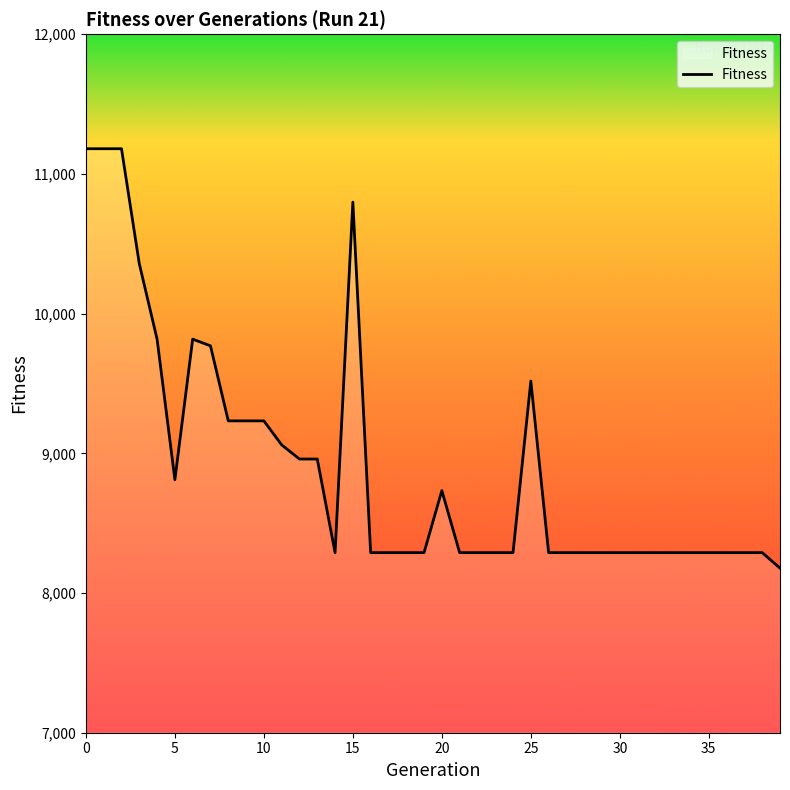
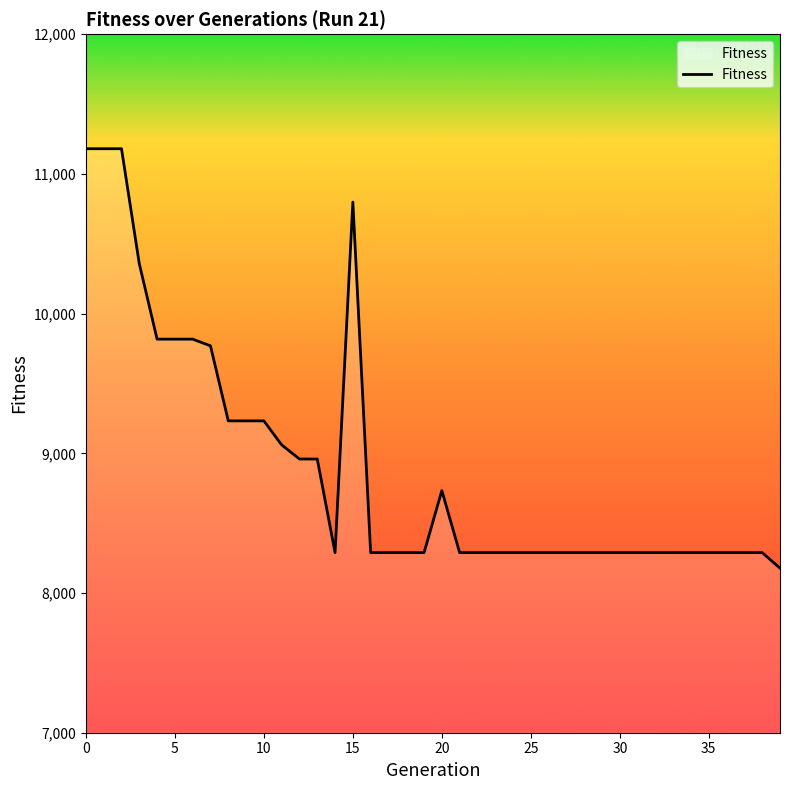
  {
    "0": "11,180",
-   "5": "8,810",
+   "5": "9,820",
    "10": "9,230",
    "15": "10,800",
    "20": "8,730",
-   "25": "9,520",
+   "25": "8,290",
    "30": "8,290",
    "35": "8,290"
  }
